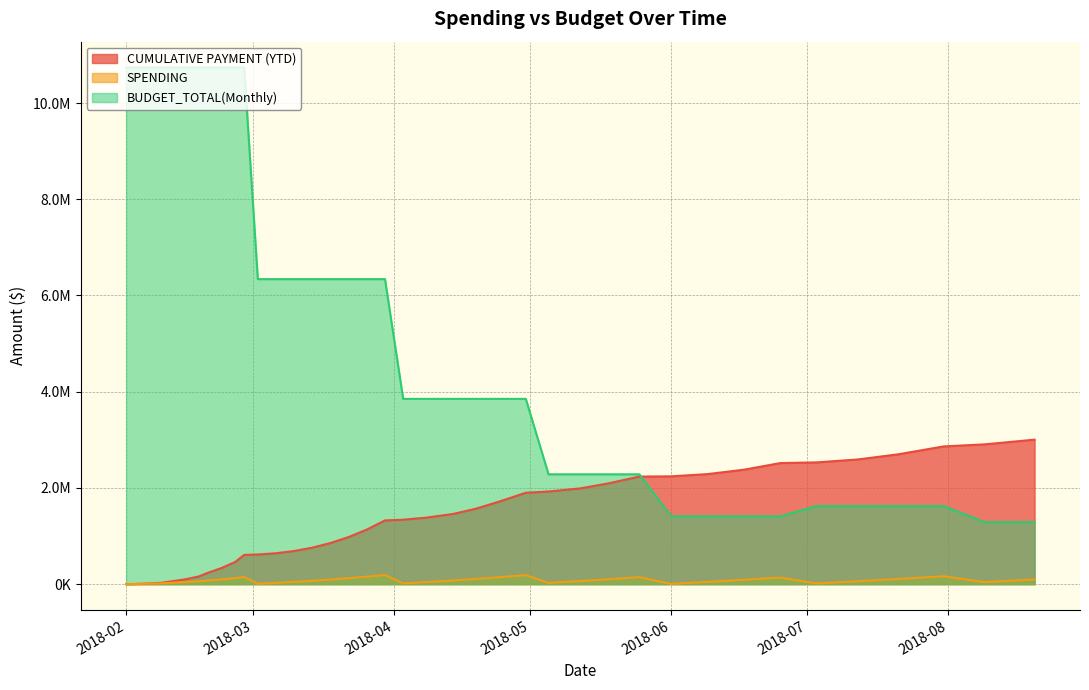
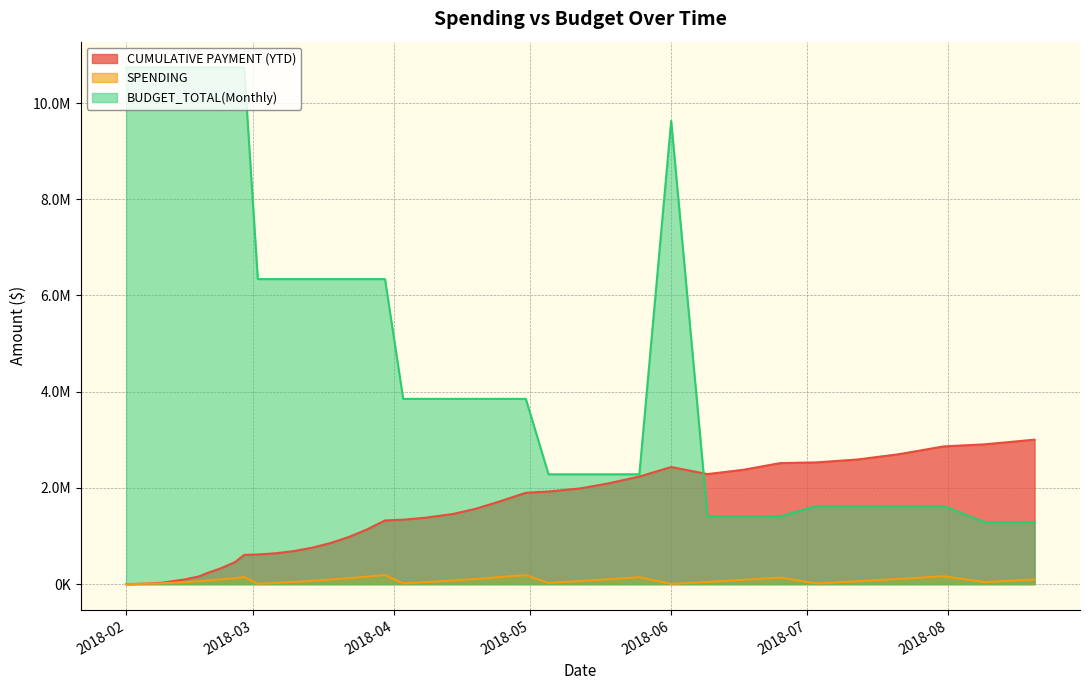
  {
    "CUMULATIVE PAYMENT (YTD)": {
-     "2018-06": 2200000
+     "2018-06": 2400000
    },
    "SPENDING": {
      "2018-06": 0
    },
    "BUDGET_TOTAL(Monthly)": {
-     "2018-06": 1400000
+     "2018-06": 9600000
    }
  }
